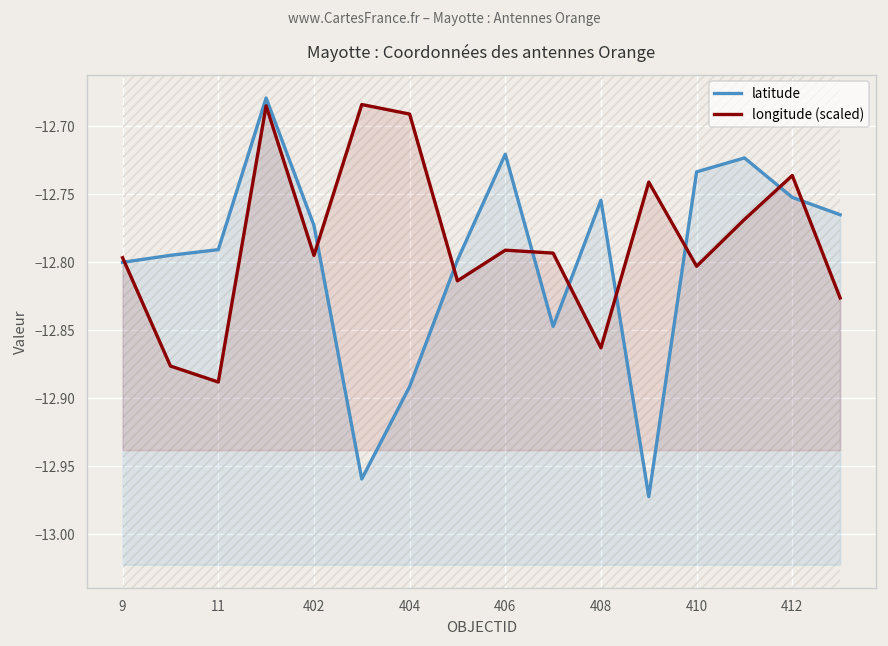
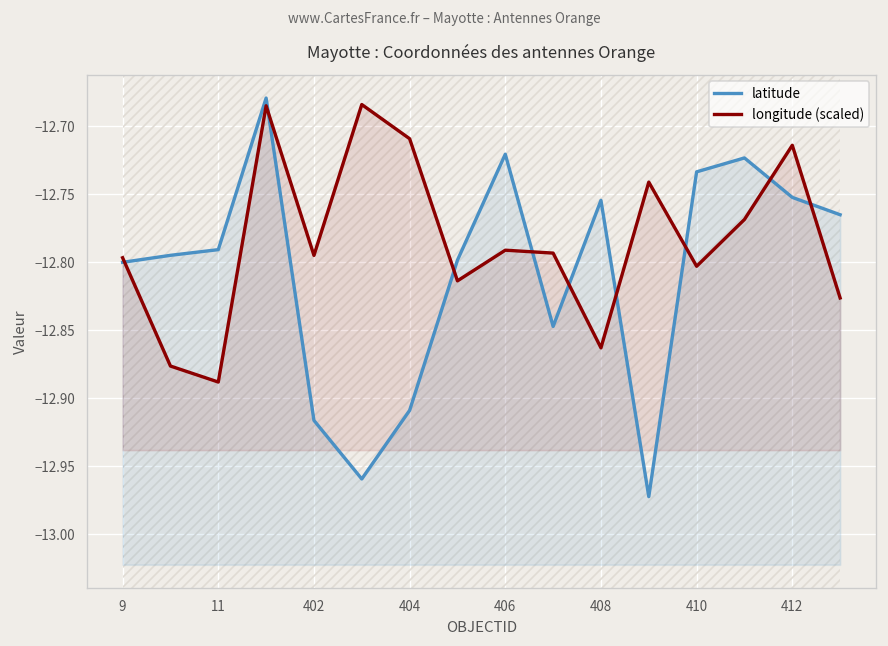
  {
    "latitude": {
-     "402": -12.773,
-     "404": -12.891,
+     "402": -12.916,
+     "404": -12.909,
      "406": -12.721,
      "408": -12.755,
      "410": -12.734,
      "412": -12.752
    },
    "longitude (scaled)": {
      "402": -12.795,
-     "404": -12.691,
+     "404": -12.709,
      "406": -12.791,
      "408": -12.863,
      "410": -12.803,
-     "412": -12.736
+     "412": -12.714
    }
  }
